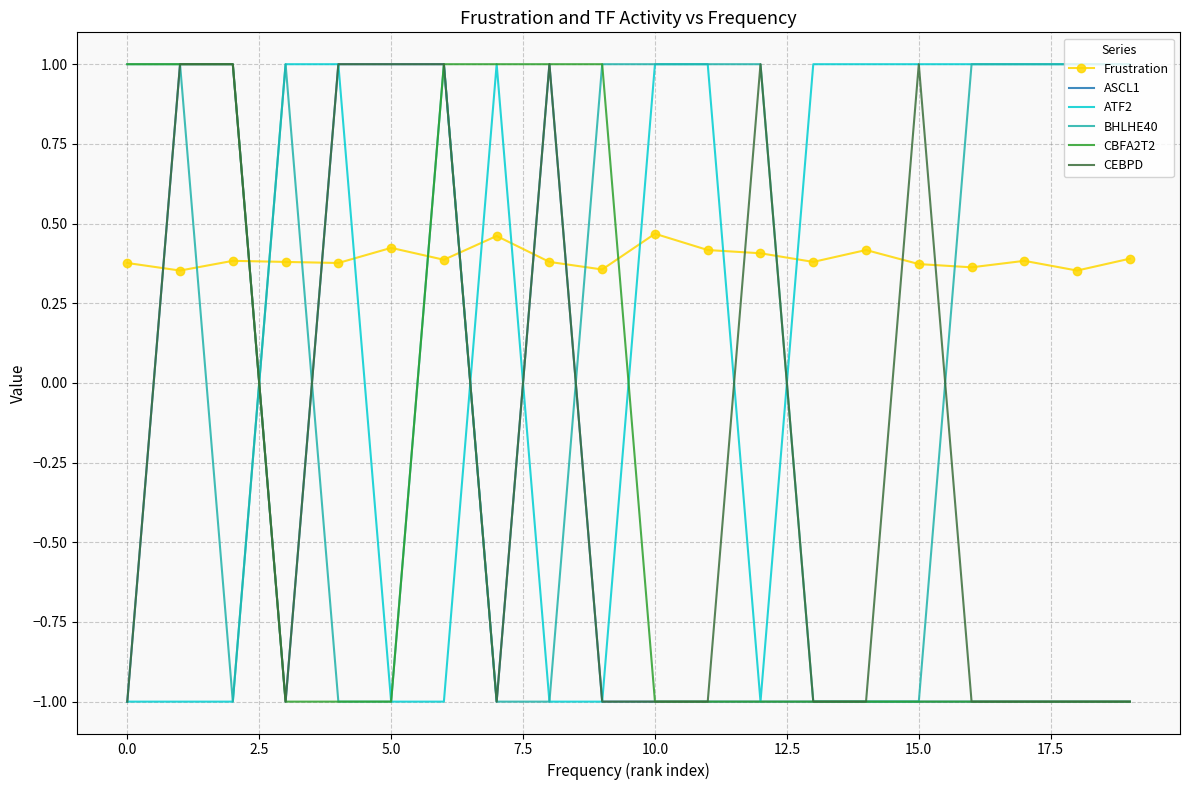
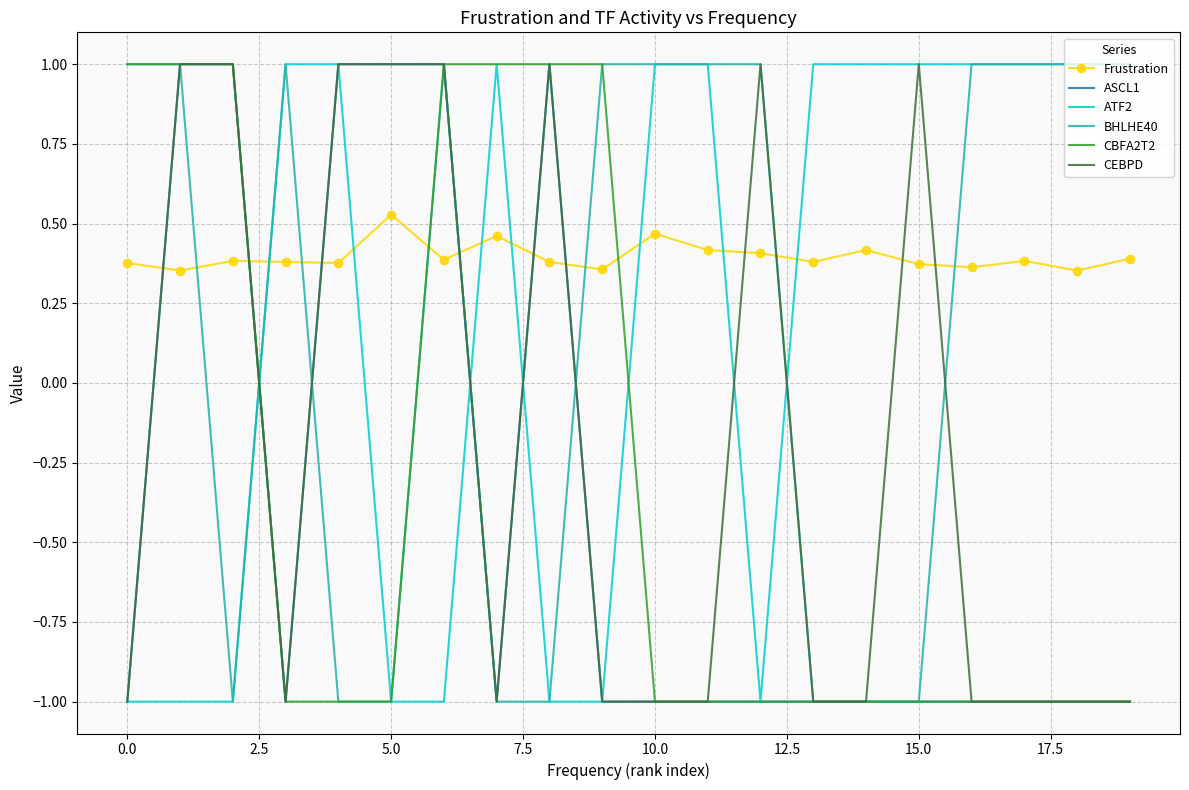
  {
    "Frustration": {
      "0.0": 0.38,
-     "5.0": 0.42,
+     "5.0": 0.53,
      "10.0": 0.47,
      "15.0": 0.37
    }
  }
